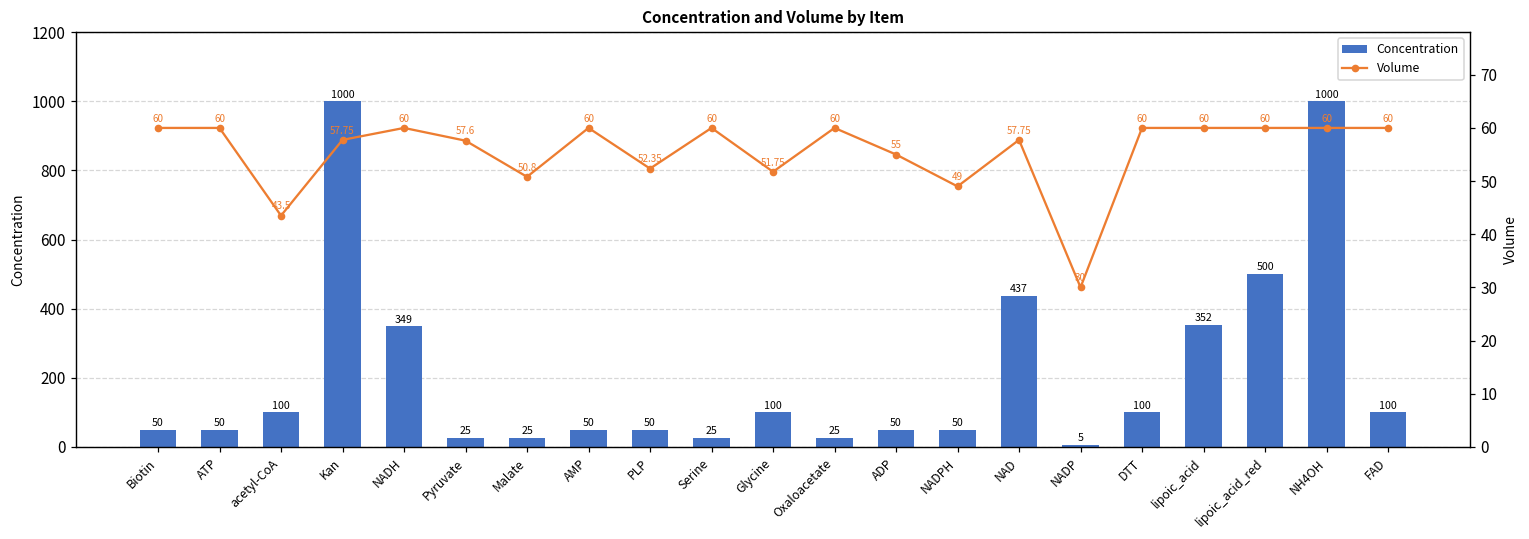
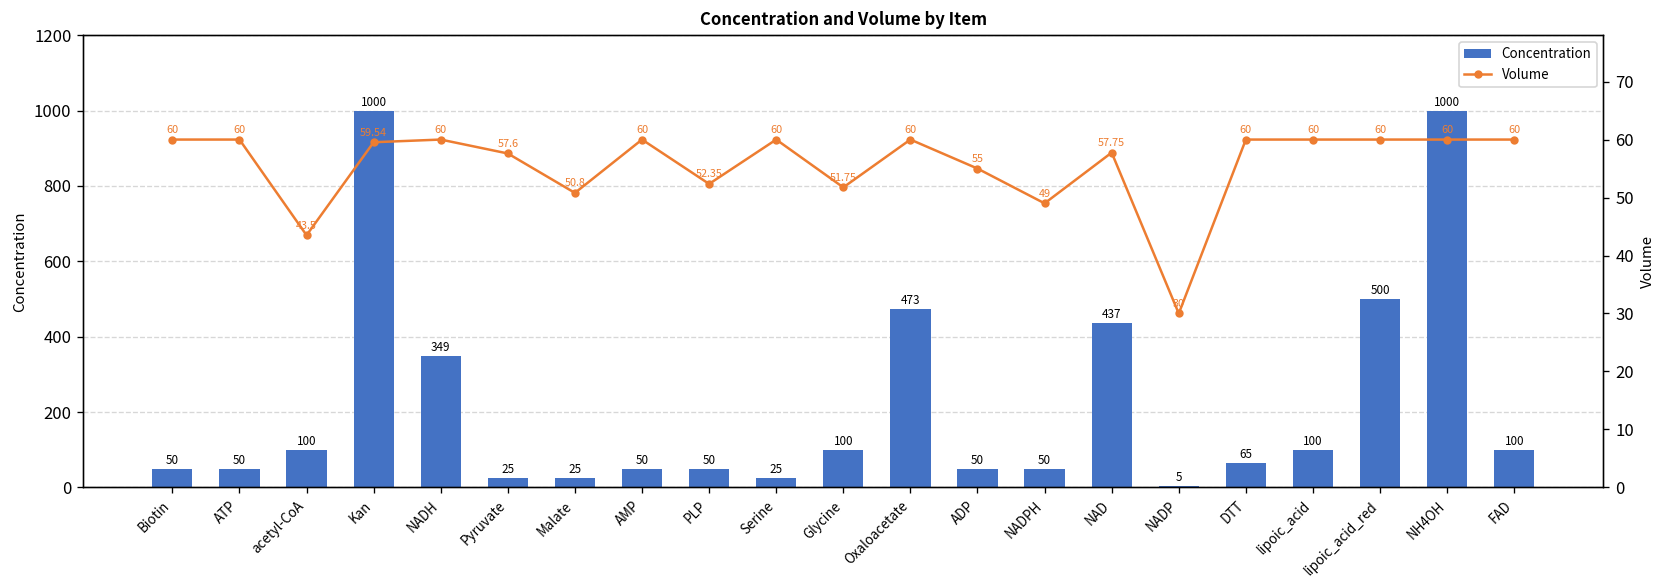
  {
    "Concentration": {
      "Biotin": 50,
      "ATP": 50,
      "acetyl-CoA": 100,
      "Kan": 1000,
      "NADH": 349,
      "Pyruvate": 25,
      "Malate": 25,
      "AMP": 50,
      "PLP": 50,
      "Serine": 25,
      "Glycine": 100,
-     "Oxaloacetate": 25,
+     "Oxaloacetate": 473,
      "ADP": 50,
      "NADPH": 50,
      "NAD": 437,
      "NADP": 5,
-     "DTT": 100,
-     "lipoic_acid": 352,
+     "DTT": 65,
+     "lipoic_acid": 100,
      "lipoic_acid_red": 500,
      "NH4OH": 1000,
      "FAD": 100
    },
    "Volume": {
      "Biotin": 60,
      "ATP": 60,
      "acetyl-CoA": 43.5,
-     "Kan": 57.75,
+     "Kan": 59.54,
      "NADH": 60,
      "Pyruvate": 57.6,
      "Malate": 50.8,
      "AMP": 60,
      "PLP": 52.35,
      "Serine": 60,
      "Glycine": 51.75,
      "Oxaloacetate": 60,
      "ADP": 55,
      "NADPH": 49,
      "NAD": 57.75,
      "NADP": 30,
      "DTT": 60,
      "lipoic_acid": 60,
      "lipoic_acid_red": 60,
      "NH4OH": 60,
      "FAD": 60
    }
  }
